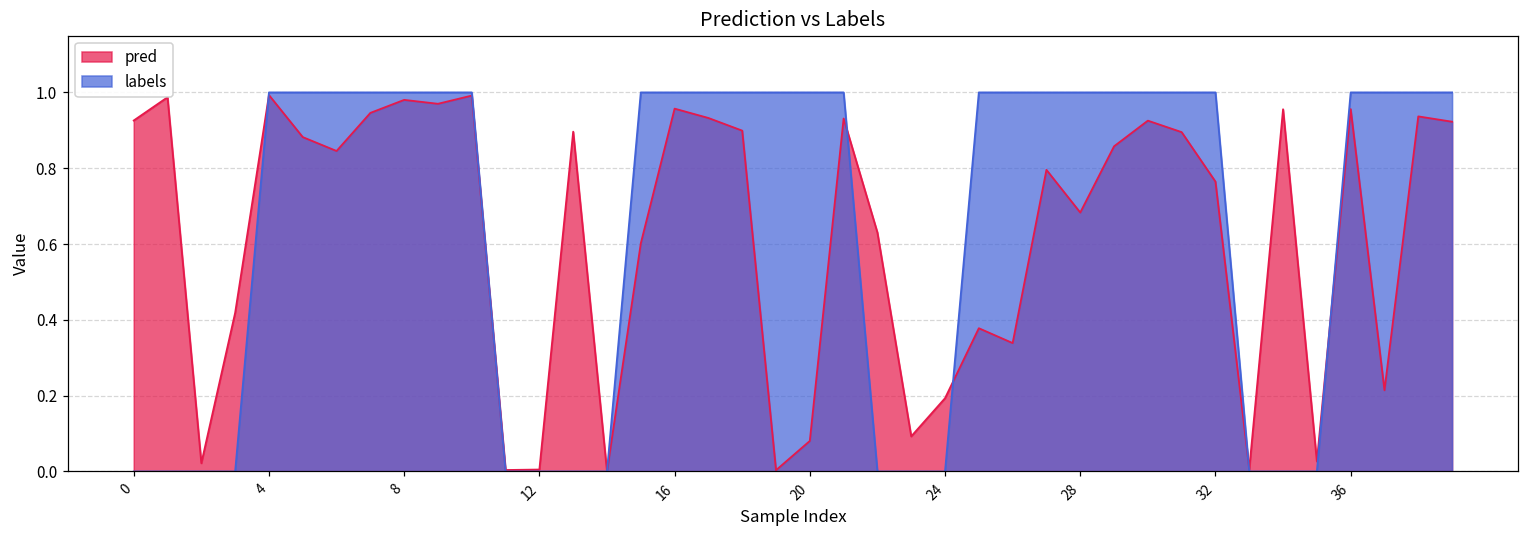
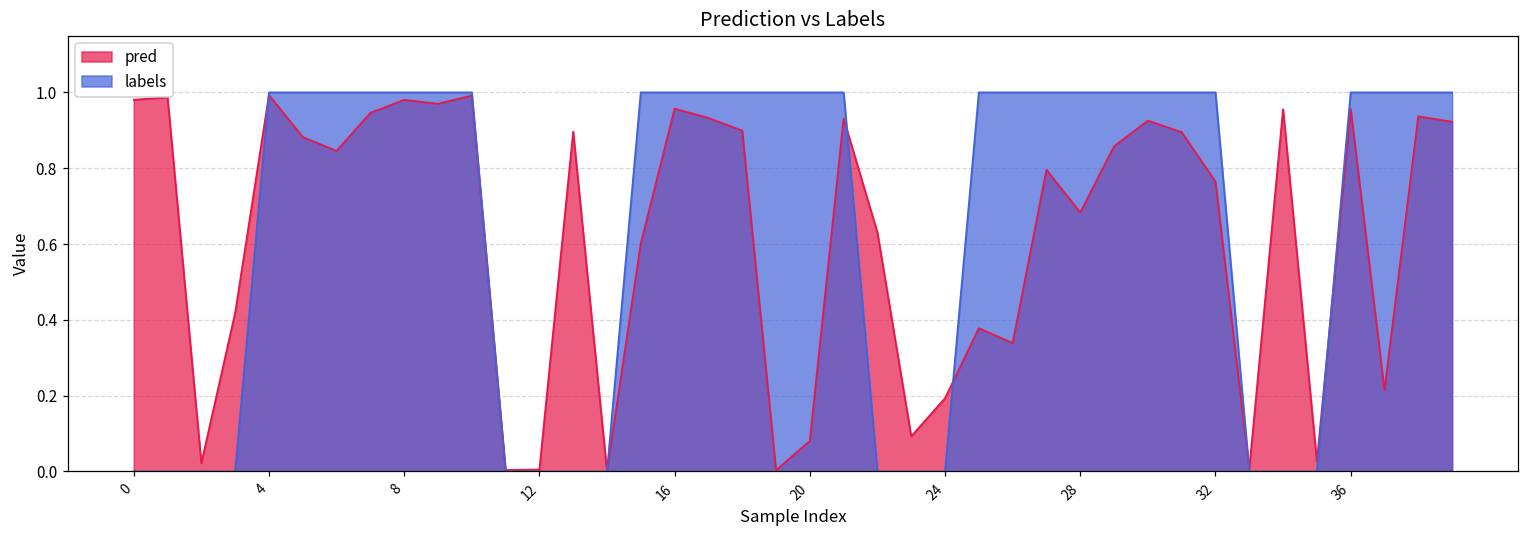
  {
    "pred": {
-     "0": 0.93,
+     "0": 0.98,
      "8": 0.98,
      "16": 0.96,
      "20": 0.08,
      "24": 0.19,
      "28": 0.68,
      "32": 0.76,
      "36": 0.96
    },
    "labels": {
      "0": 0.00,
      "8": 1.00,
      "16": 1.00,
      "20": 1.00,
      "24": 0.00,
      "28": 1.00,
      "32": 1.00,
      "36": 1.00
    }
  }
